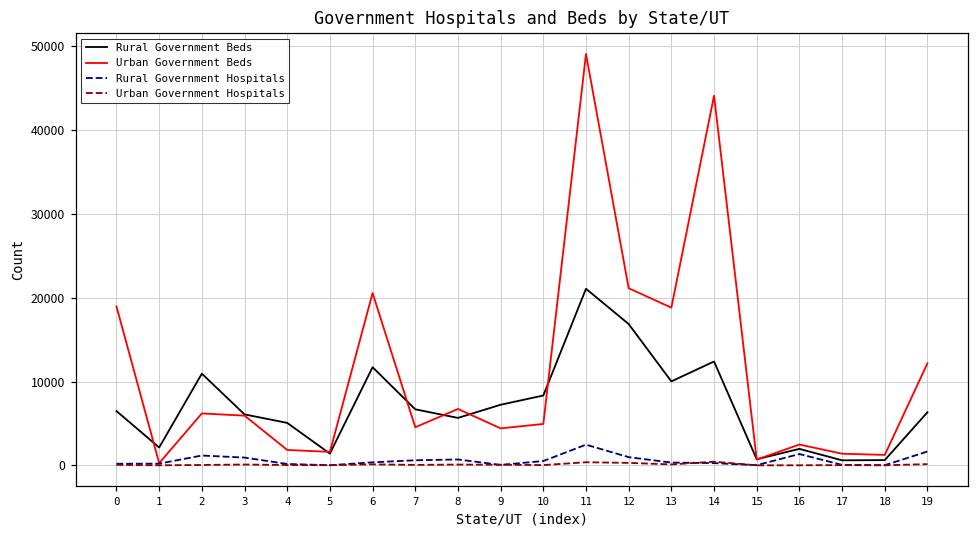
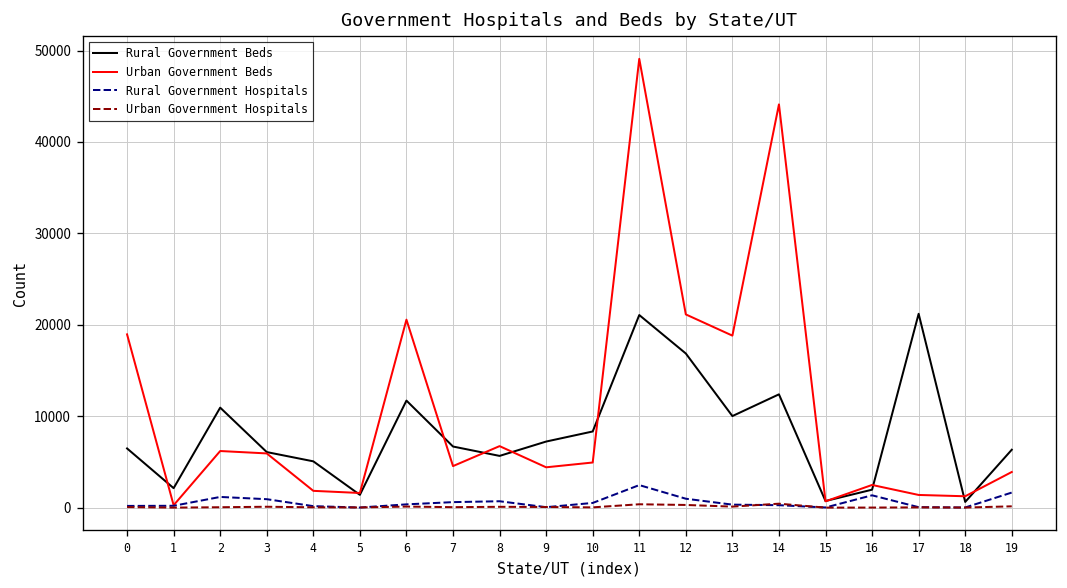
  {
    "Rural Government Beds": {
      "0": 6000,
      "1": 2000,
      "2": 11000,
      "4": 5000,
      "6": 12000,
      "7": 7000,
      "8": 6000,
      "9": 7000,
      "10": 8000,
      "11": 21000,
      "12": 17000,
      "13": 10000,
      "14": 12000,
      "16": 2000,
-     "17": 1000,
+     "17": 21000,
      "18": 1000,
      "19": 6000
    },
    "Urban Government Beds": {
      "0": 19000,
      "2": 6000,
      "4": 2000,
      "6": 21000,
      "7": 5000,
      "8": 7000,
      "9": 4000,
      "10": 5000,
      "11": 49000,
      "12": 21000,
      "13": 19000,
      "14": 44000,
      "16": 2000,
      "17": 1000,
      "18": 1000,
-     "19": 12000
+     "19": 4000
    },
    "Rural Government Hospitals": {
      "2": 1000,
      "3": 1000,
      "7": 1000,
      "8": 1000,
      "10": 1000,
      "11": 2000,
      "12": 1000,
      "16": 1000,
      "19": 2000
    },
    "Urban Government Hospitals": {
      "2": 0,
      "3": 0,
      "7": 0,
      "8": 0,
      "10": 0,
      "11": 0,
      "12": 0,
      "16": 0,
      "19": 0
    }
  }
